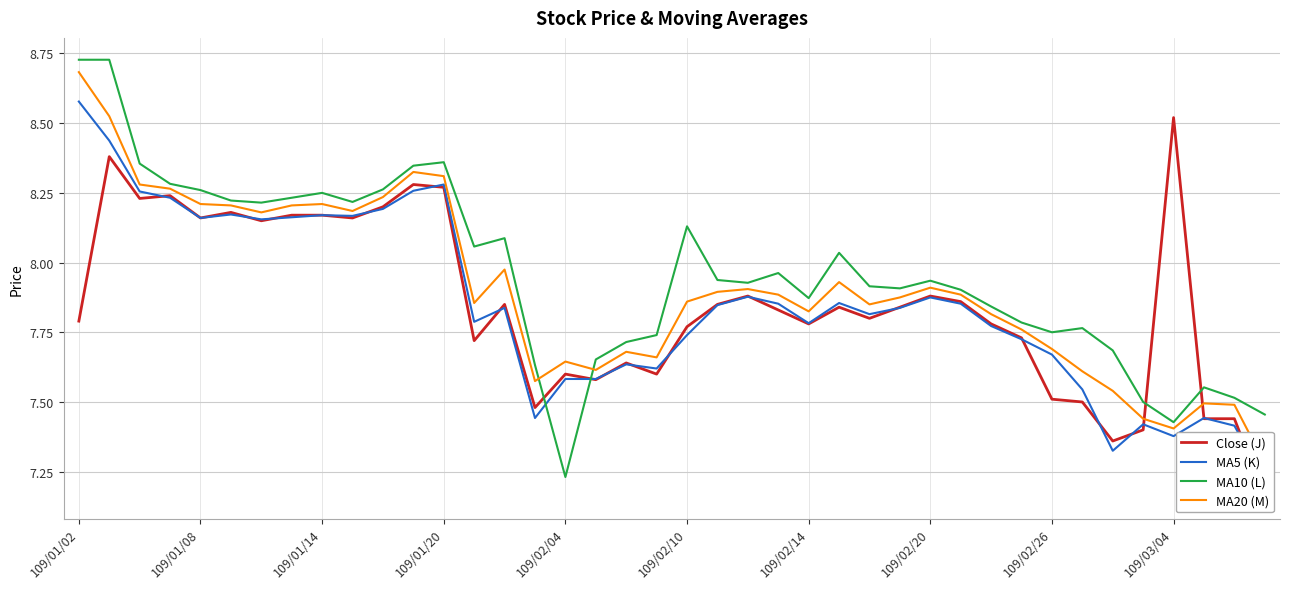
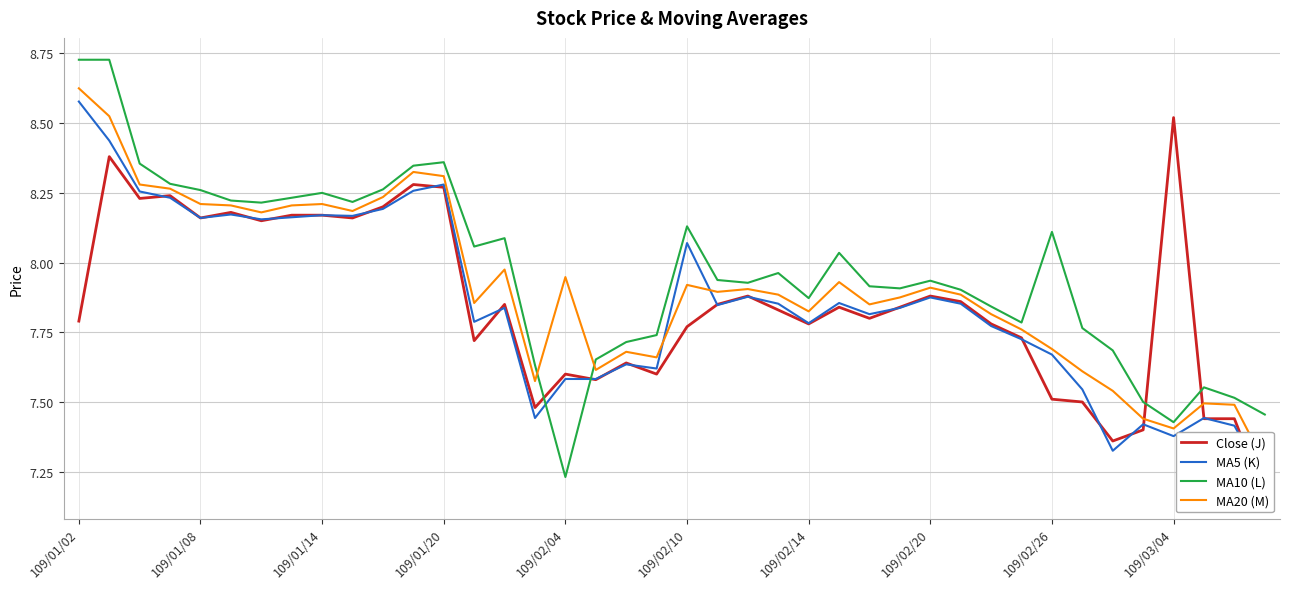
  {
    "Close (J)": {
      "109/01/02": 7.79,
      "109/01/20": 8.27,
      "109/02/04": 7.60,
      "109/02/10": 7.77,
      "109/02/26": 7.51,
      "109/03/04": 8.52
    },
    "MA5 (K)": {
      "109/01/02": 8.58,
      "109/01/20": 8.28,
      "109/02/04": 7.58,
-     "109/02/10": 7.74,
+     "109/02/10": 8.07,
      "109/02/26": 7.67,
      "109/03/04": 7.38
    },
    "MA10 (L)": {
      "109/01/02": 8.73,
      "109/01/08": 8.26,
      "109/01/14": 8.25,
      "109/01/20": 8.36,
      "109/02/04": 7.23,
      "109/02/10": 8.13,
      "109/02/14": 7.87,
      "109/02/20": 7.94,
-     "109/02/26": 7.75,
+     "109/02/26": 8.11,
      "109/03/04": 7.43
    },
    "MA20 (M)": {
-     "109/01/02": 8.68,
+     "109/01/02": 8.63,
      "109/01/08": 8.21,
      "109/01/14": 8.21,
      "109/01/20": 8.31,
-     "109/02/04": 7.65,
-     "109/02/10": 7.86,
+     "109/02/04": 7.95,
+     "109/02/10": 7.92,
      "109/02/14": 7.83,
      "109/02/20": 7.91,
      "109/02/26": 7.69,
      "109/03/04": 7.41
    }
  }
